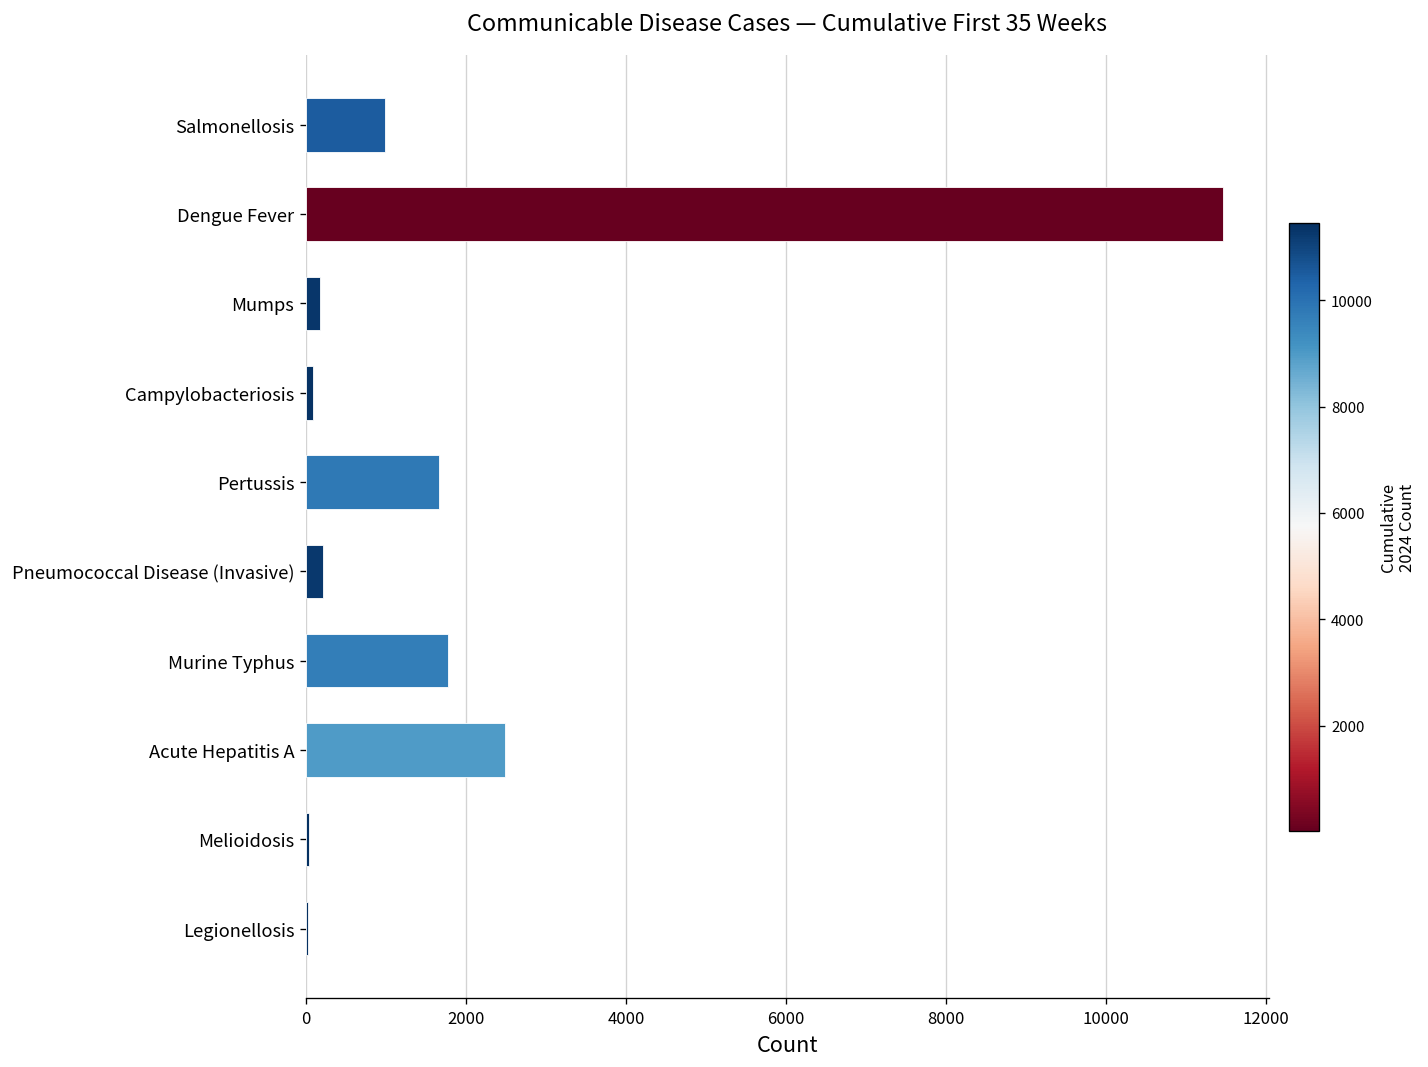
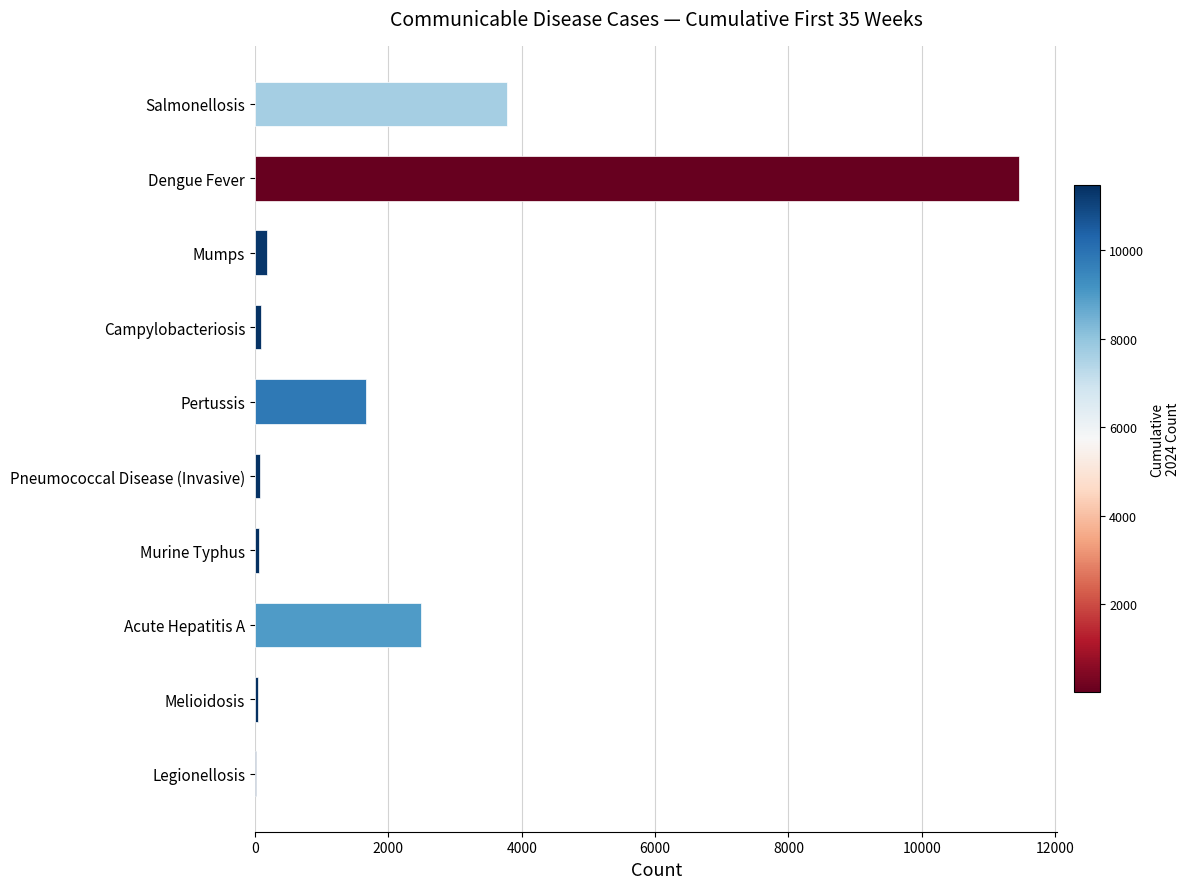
  {
-   "Salmonellosis": 1000,
+   "Salmonellosis": 3800,
    "Dengue Fever": 11500,
    "Mumps": 200,
    "Campylobacteriosis": 100,
    "Pertussis": 1700,
-   "Pneumococcal Disease (Invasive)": 200,
-   "Murine Typhus": 1800,
+   "Pneumococcal Disease (Invasive)": 100,
+   "Murine Typhus": 100,
    "Acute Hepatitis A": 2500,
    "Melioidosis": 0
  }
